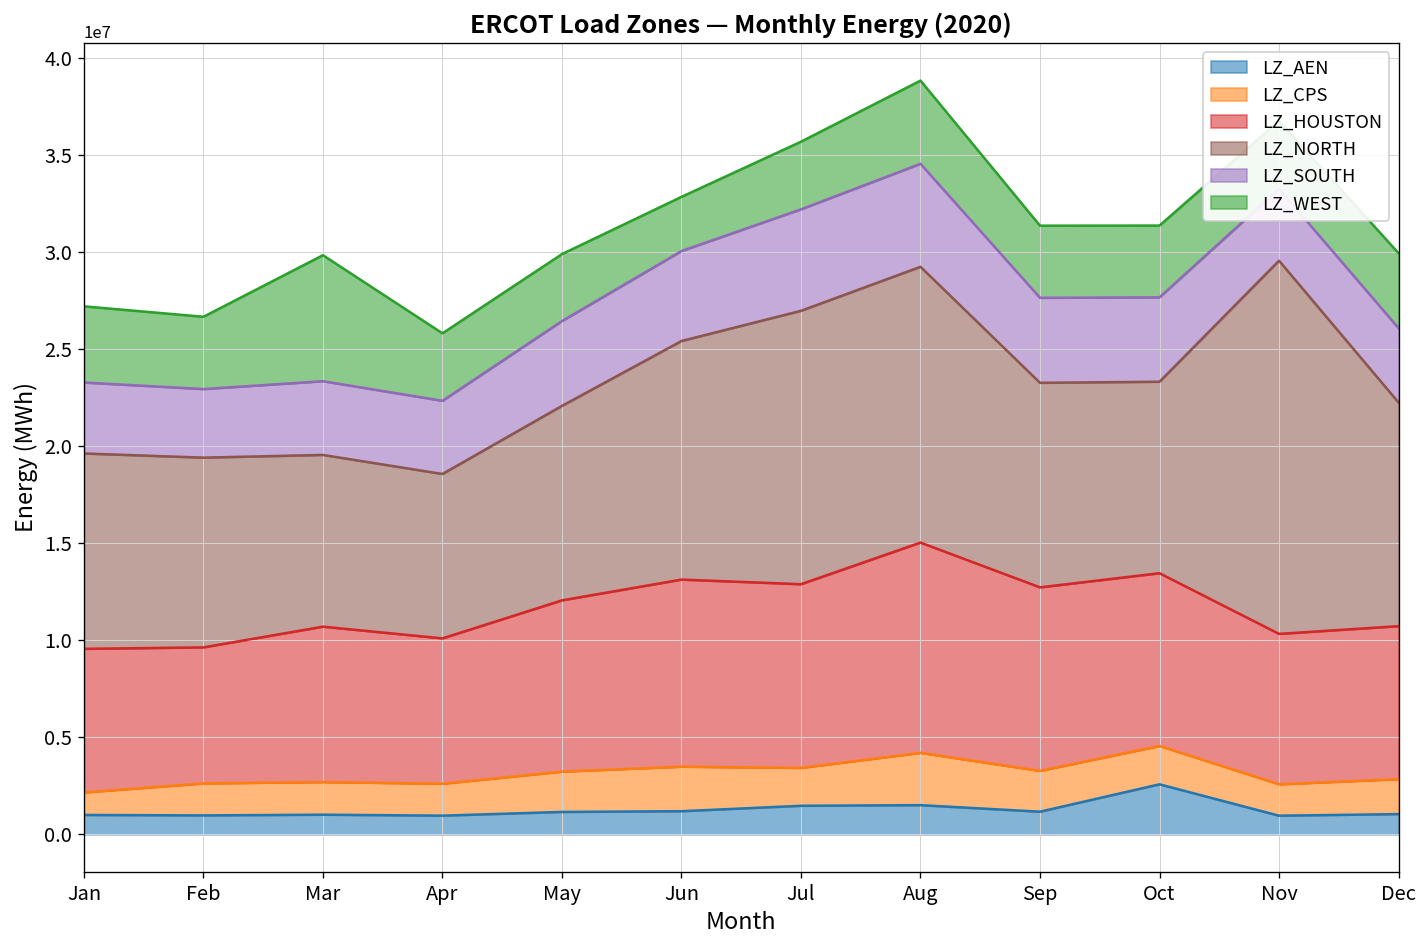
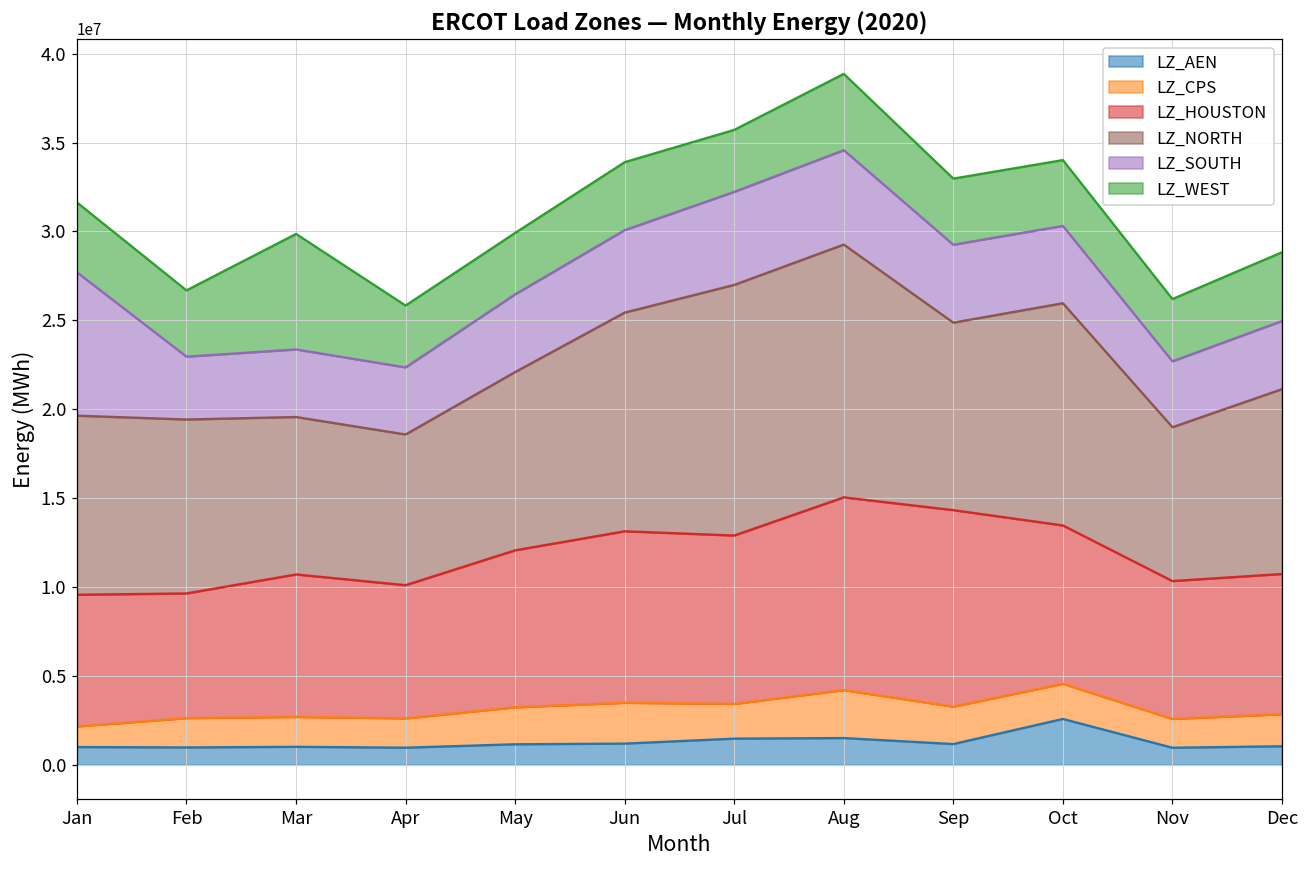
  {
    "LZ_AEN": {
      "Jan": 1000000,
      "Feb": 1000000,
      "Mar": 1000000,
      "Apr": 1000000,
      "May": 1200000,
      "Jun": 1200000,
      "Jul": 1500000,
      "Aug": 1500000,
      "Sep": 1200000,
      "Oct": 2600000,
      "Nov": 1000000,
      "Dec": 1000000
    },
    "LZ_CPS": {
      "Jan": 1200000,
      "Feb": 1600000,
      "Mar": 1700000,
      "Apr": 1600000,
      "May": 2100000,
      "Jun": 2300000,
      "Jul": 2000000,
      "Aug": 2700000,
      "Sep": 2100000,
      "Oct": 2000000,
      "Nov": 1600000,
      "Dec": 1800000
    },
    "LZ_HOUSTON": {
      "Jan": 7400000,
      "Feb": 7000000,
      "Mar": 8000000,
      "Apr": 7500000,
      "May": 8800000,
      "Jun": 9600000,
      "Jul": 9500000,
      "Aug": 10800000,
-     "Sep": 9500000,
+     "Sep": 11100000,
      "Oct": 8900000,
      "Nov": 7800000,
      "Dec": 7900000
    },
    "LZ_NORTH": {
      "Jan": 10100000,
      "Feb": 9800000,
      "Mar": 8900000,
      "Apr": 8500000,
      "May": 10000000,
      "Jun": 12300000,
      "Jul": 14100000,
      "Aug": 14200000,
      "Sep": 10500000,
-     "Oct": 9900000,
-     "Nov": 19200000,
-     "Dec": 11500000
+     "Oct": 12500000,
+     "Nov": 8700000,
+     "Dec": 10400000
    },
    "LZ_SOUTH": {
-     "Jan": 3700000,
+     "Jan": 8100000,
      "Feb": 3500000,
      "Mar": 3800000,
      "Apr": 3800000,
      "May": 4400000,
      "Jun": 4600000,
      "Jul": 5200000,
      "Aug": 5300000,
      "Sep": 4400000,
      "Oct": 4300000,
      "Dec": 3800000
    },
    "LZ_WEST": {
      "Jan": 3900000,
      "Feb": 3700000,
      "Mar": 6500000,
      "Apr": 3500000,
      "May": 3500000,
-     "Jun": 2800000,
+     "Jun": 3800000,
      "Jul": 3500000,
      "Aug": 4300000,
      "Sep": 3700000,
      "Oct": 3700000,
      "Dec": 3900000
    }
  }
